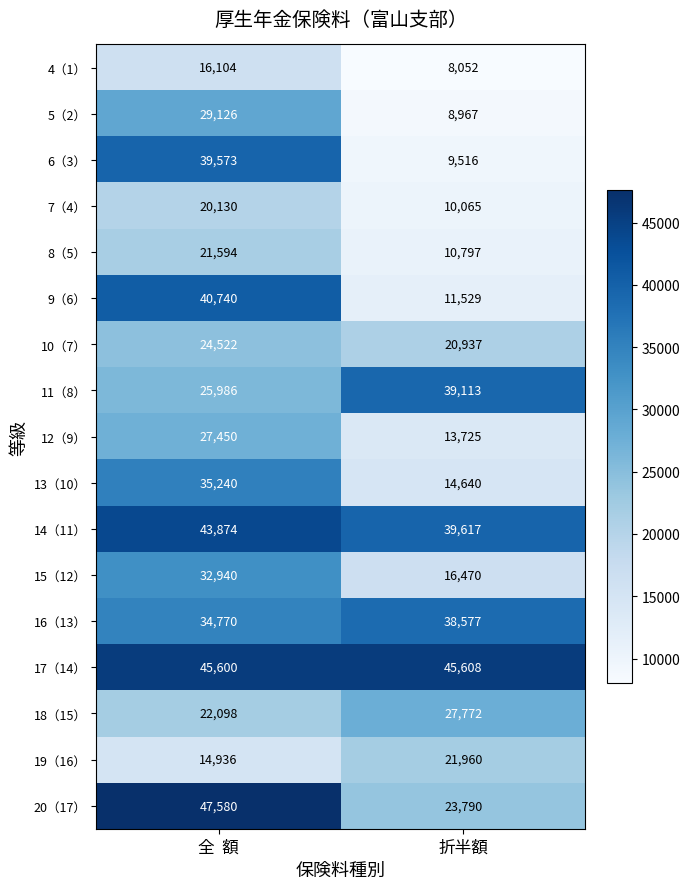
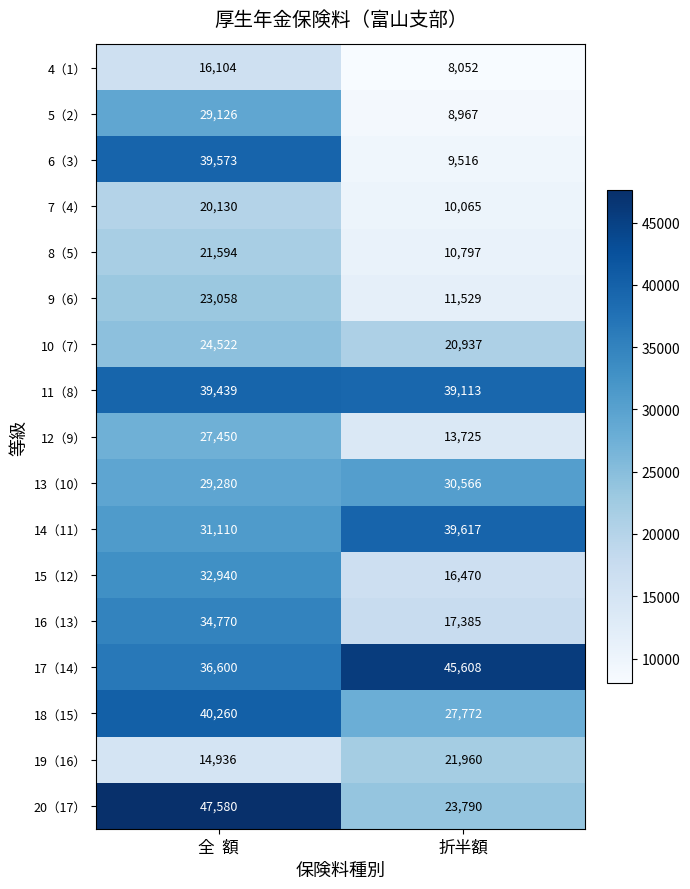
  {
    "4（1）": {
      "全 額": "16,104",
      "折半額": "8,052"
    },
    "5（2）": {
      "全 額": "29,126",
      "折半額": "8,967"
    },
    "6（3）": {
      "全 額": "39,573",
      "折半額": "9,516"
    },
    "7（4）": {
      "全 額": "20,130",
      "折半額": "10,065"
    },
    "8（5）": {
      "全 額": "21,594",
      "折半額": "10,797"
    },
    "9（6）": {
-     "全 額": "40,740",
+     "全 額": "23,058",
      "折半額": "11,529"
    },
    "10（7）": {
      "全 額": "24,522",
      "折半額": "20,937"
    },
    "11（8）": {
-     "全 額": "25,986",
+     "全 額": "39,439",
      "折半額": "39,113"
    },
    "12（9）": {
      "全 額": "27,450",
      "折半額": "13,725"
    },
    "13（10）": {
-     "全 額": "35,240",
-     "折半額": "14,640"
+     "全 額": "29,280",
+     "折半額": "30,566"
    },
    "14（11）": {
-     "全 額": "43,874",
+     "全 額": "31,110",
      "折半額": "39,617"
    },
    "15（12）": {
      "全 額": "32,940",
      "折半額": "16,470"
    },
    "16（13）": {
      "全 額": "34,770",
-     "折半額": "38,577"
+     "折半額": "17,385"
    },
    "17（14）": {
-     "全 額": "45,600",
+     "全 額": "36,600",
      "折半額": "45,608"
    },
    "18（15）": {
-     "全 額": "22,098",
+     "全 額": "40,260",
      "折半額": "27,772"
    },
    "19（16）": {
      "全 額": "14,936",
      "折半額": "21,960"
    },
    "20（17）": {
      "全 額": "47,580",
      "折半額": "23,790"
    }
  }
